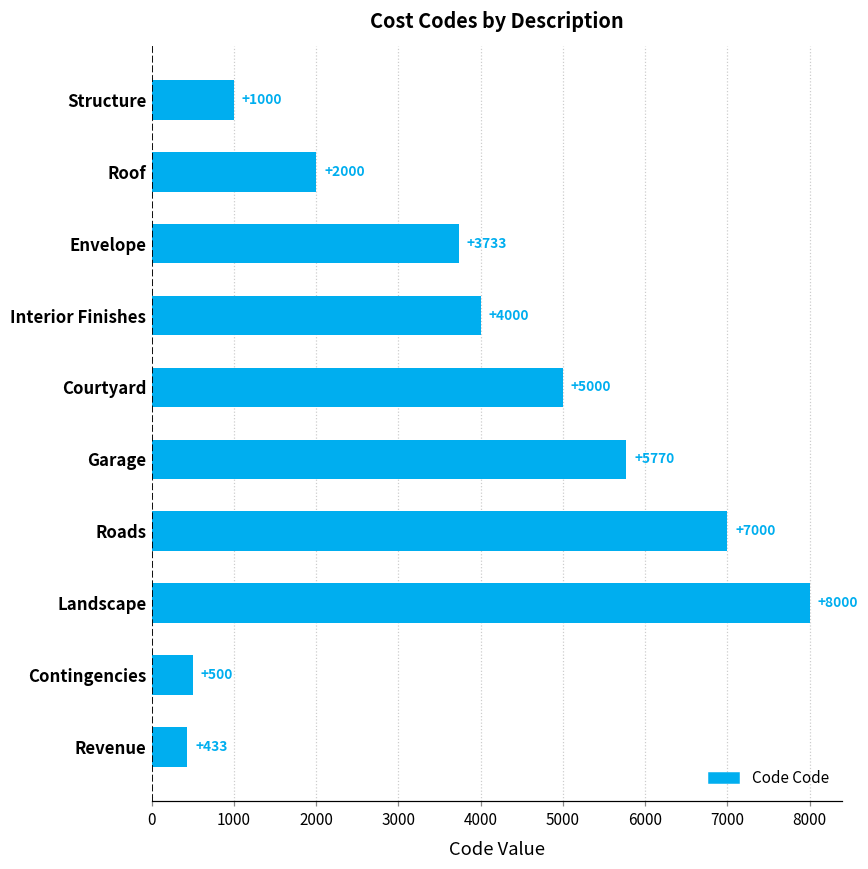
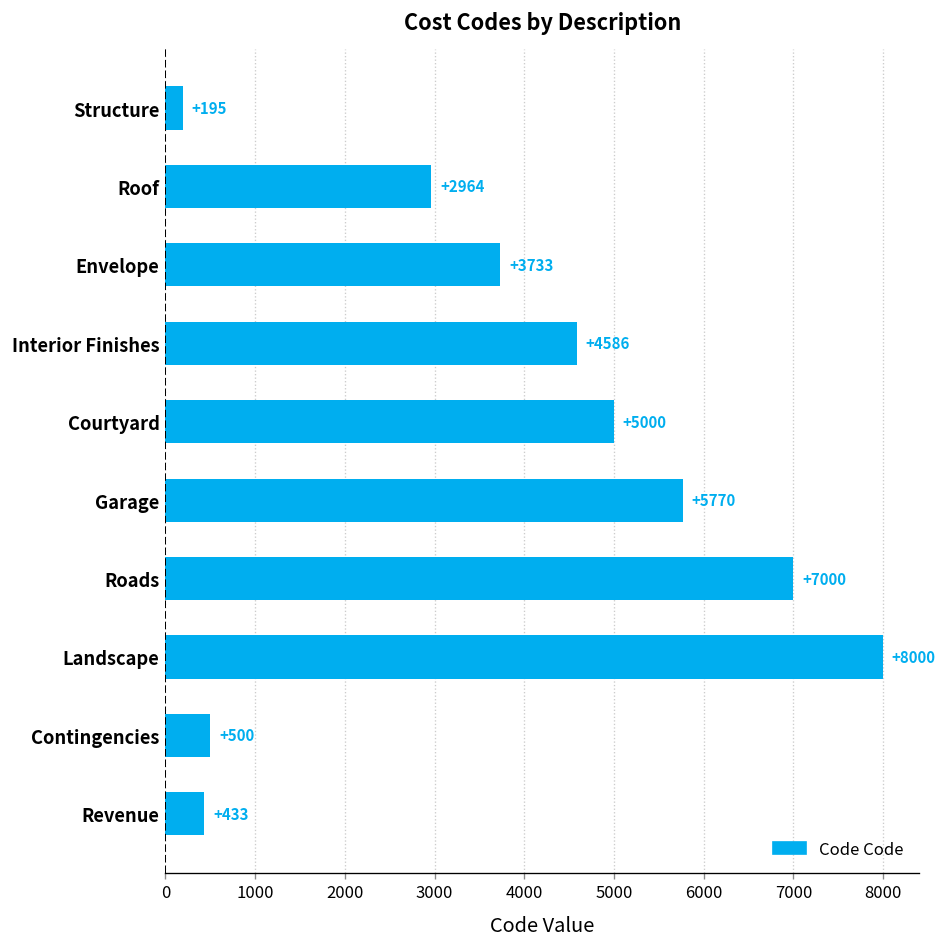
  {
-   "Structure": "+1000",
-   "Roof": "+2000",
+   "Structure": "+195",
+   "Roof": "+2964",
    "Envelope": "+3733",
-   "Interior Finishes": "+4000",
+   "Interior Finishes": "+4586",
    "Courtyard": "+5000",
    "Garage": "+5770",
    "Roads": "+7000",
    "Landscape": "+8000",
    "Contingencies": "+500",
    "Revenue": "+433"
  }
